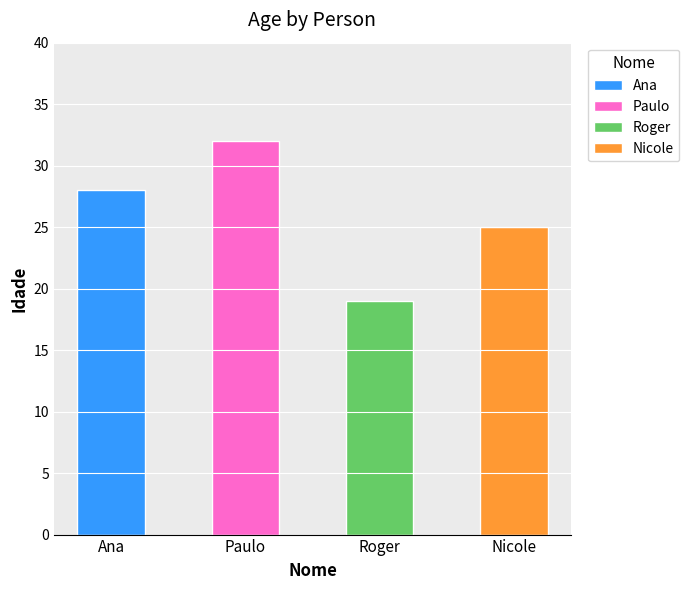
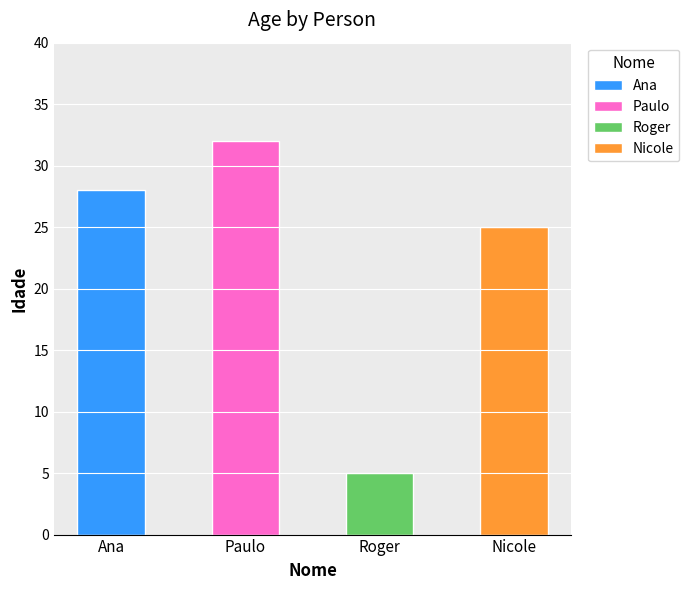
  {
    "Ana": 28,
    "Paulo": 32,
-   "Roger": 19,
+   "Roger": 5,
    "Nicole": 25
  }
